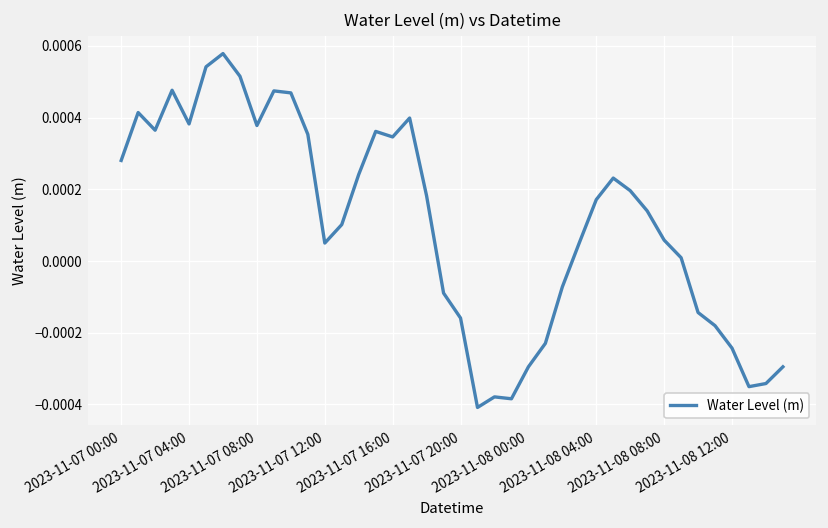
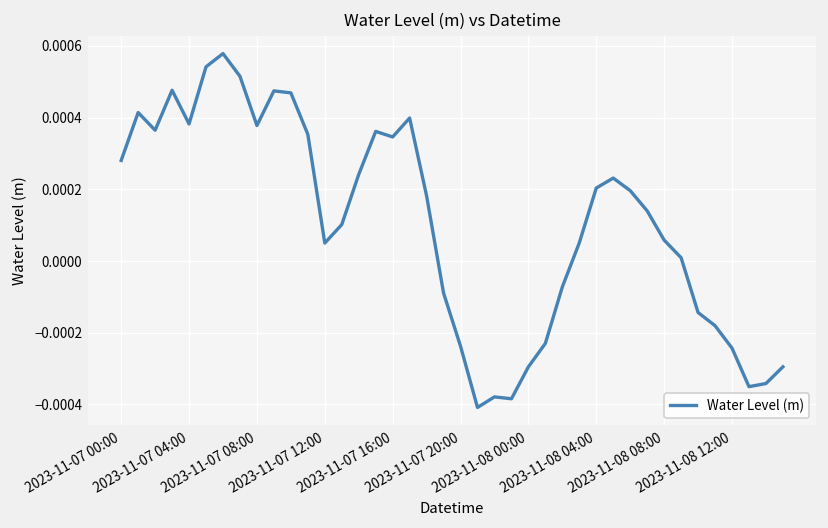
  {
    "2023-11-07 00:00": 0.00028,
    "2023-11-07 04:00": 0.00038,
    "2023-11-07 08:00": 0.00038,
    "2023-11-07 12:00": 0.00005,
    "2023-11-07 16:00": 0.00035,
-   "2023-11-07 20:00": -0.00016,
+   "2023-11-07 20:00": -0.00024,
    "2023-11-08 00:00": -0.00030,
-   "2023-11-08 04:00": 0.00017,
+   "2023-11-08 04:00": 0.00020,
    "2023-11-08 08:00": 0.00006,
    "2023-11-08 12:00": -0.00024
  }
